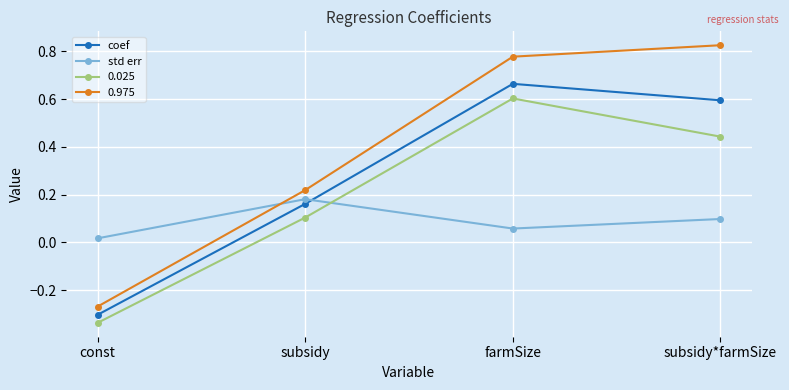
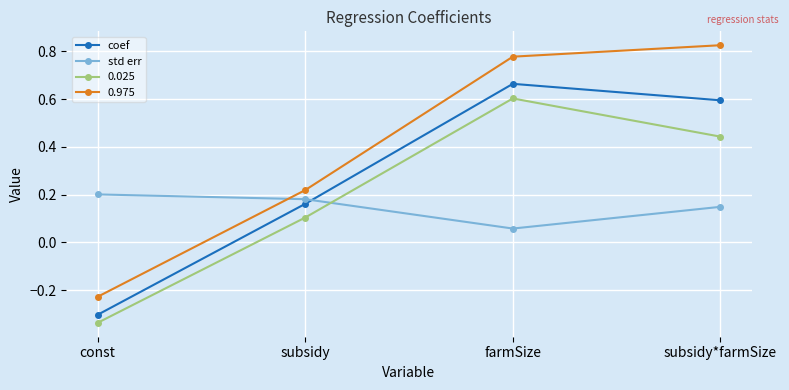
  {
    "coef": {
      "const": -0.30,
      "subsidy": 0.16,
      "farmSize": 0.66,
      "subsidy*farmSize": 0.60
    },
    "std err": {
-     "const": 0.02,
+     "const": 0.20,
      "subsidy": 0.18,
      "farmSize": 0.06,
-     "subsidy*farmSize": 0.10
+     "subsidy*farmSize": 0.15
    },
    "0.025": {
      "const": -0.34,
      "subsidy": 0.10,
      "farmSize": 0.60,
      "subsidy*farmSize": 0.44
    },
    "0.975": {
-     "const": -0.27,
+     "const": -0.23,
      "subsidy": 0.22,
      "farmSize": 0.78,
      "subsidy*farmSize": 0.83
    }
  }
